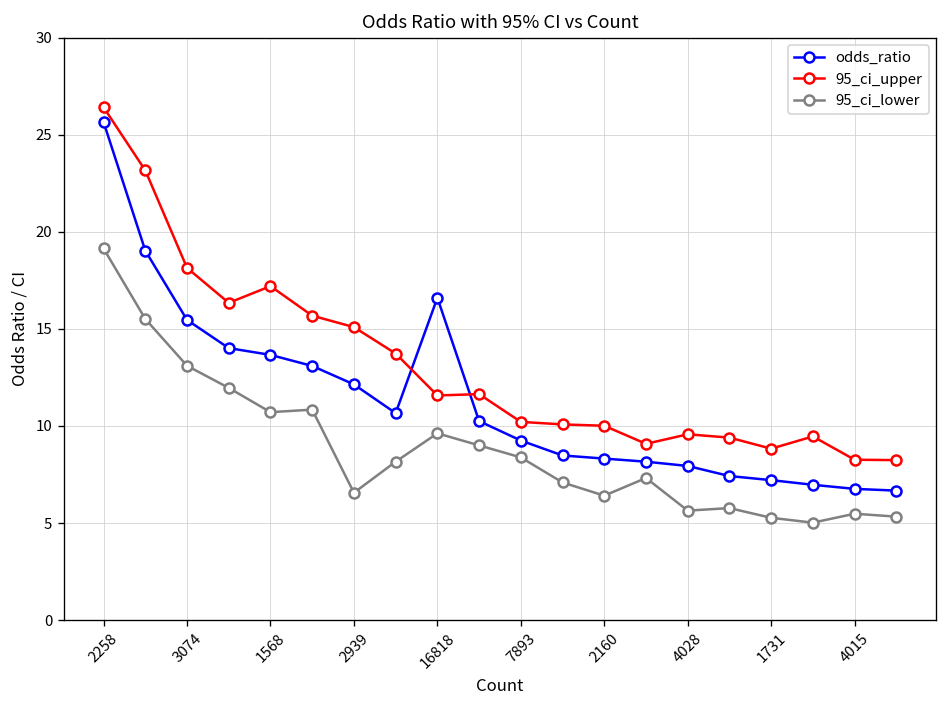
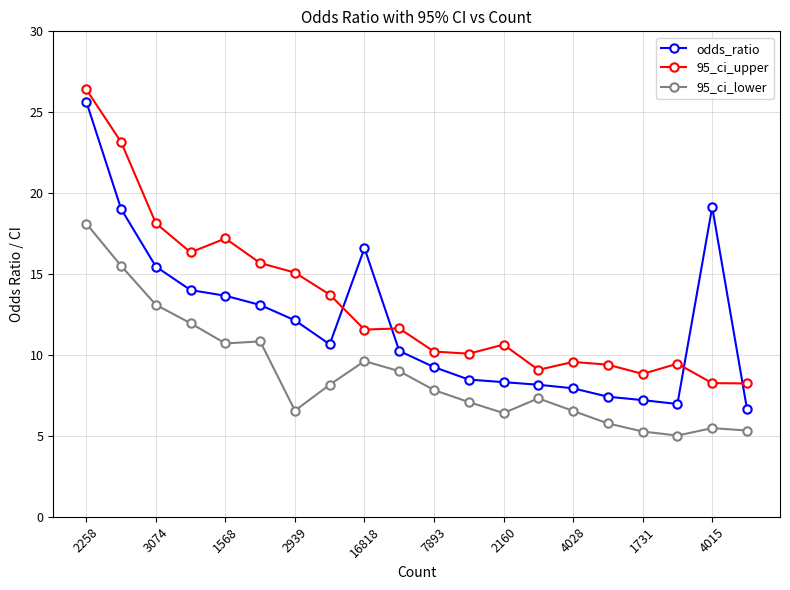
  {
    "odds_ratio": {
      "2258": 25.7,
      "3074": 15.5,
      "1568": 13.7,
      "2939": 12.1,
      "16818": 16.6,
      "7893": 9.3,
      "2160": 8.3,
      "4028": 7.9,
      "1731": 7.2,
-     "4015": 6.8
+     "4015": 19.1
    },
    "95_ci_upper": {
      "2258": 26.4,
      "3074": 18.1,
      "1568": 17.2,
      "2939": 15.1,
      "16818": 11.6,
      "7893": 10.2,
-     "2160": 10.0,
+     "2160": 10.6,
      "4028": 9.6,
      "1731": 8.8,
      "4015": 8.3
    },
    "95_ci_lower": {
-     "2258": 19.1,
+     "2258": 18.1,
      "3074": 13.1,
      "1568": 10.7,
      "2939": 6.6,
      "16818": 9.6,
-     "7893": 8.4,
+     "7893": 7.8,
      "2160": 6.4,
-     "4028": 5.6,
+     "4028": 6.5,
      "1731": 5.3,
      "4015": 5.5
    }
  }
